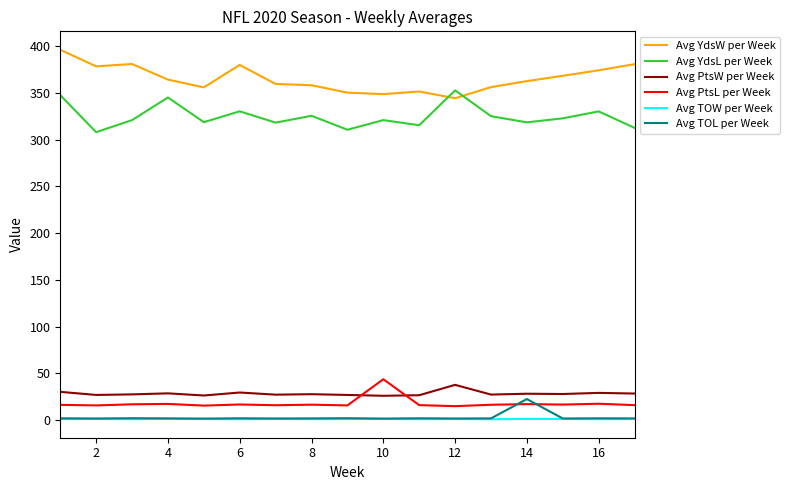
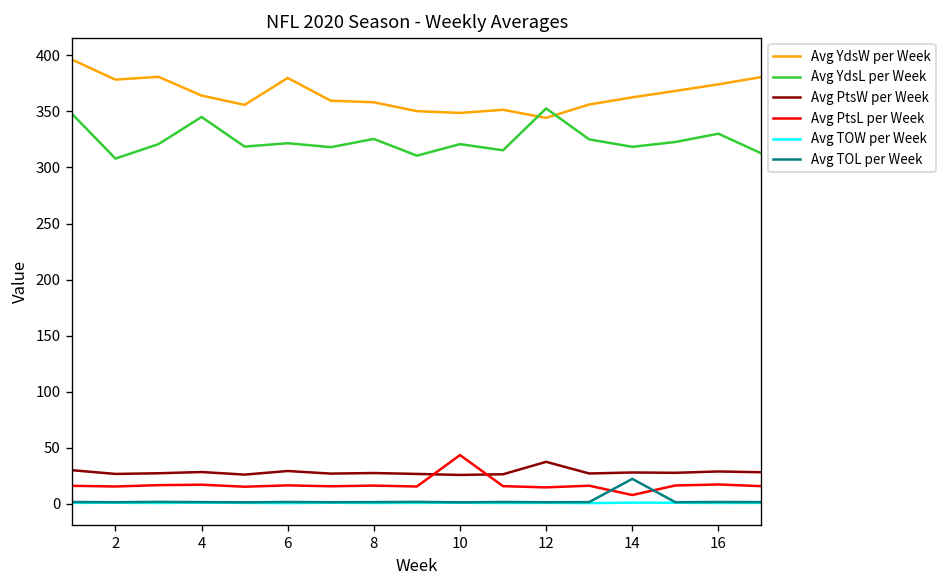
  {
    "Avg YdsW per Week": {
      "2": 380,
      "4": 360,
      "6": 380,
      "8": 360,
      "10": 350,
      "12": 340,
      "14": 360,
      "16": 370
    },
    "Avg YdsL per Week": {
      "2": 310,
      "4": 350,
-     "6": 330,
+     "6": 320,
      "8": 330,
      "10": 320,
      "12": 350,
      "14": 320,
      "16": 330
    },
    "Avg PtsW per Week": {
      "2": 30,
      "4": 30,
      "6": 30,
      "8": 30,
      "10": 30,
      "12": 40,
      "14": 30,
      "16": 30
    },
    "Avg PtsL per Week": {
      "2": 20,
      "4": 20,
      "6": 20,
      "8": 20,
      "10": 40,
      "12": 10,
-     "14": 20,
+     "14": 10,
      "16": 20
    },
    "Avg TOW per Week": {
      "14": 0
    },
    "Avg TOL per Week": {
      "14": 20
    }
  }
